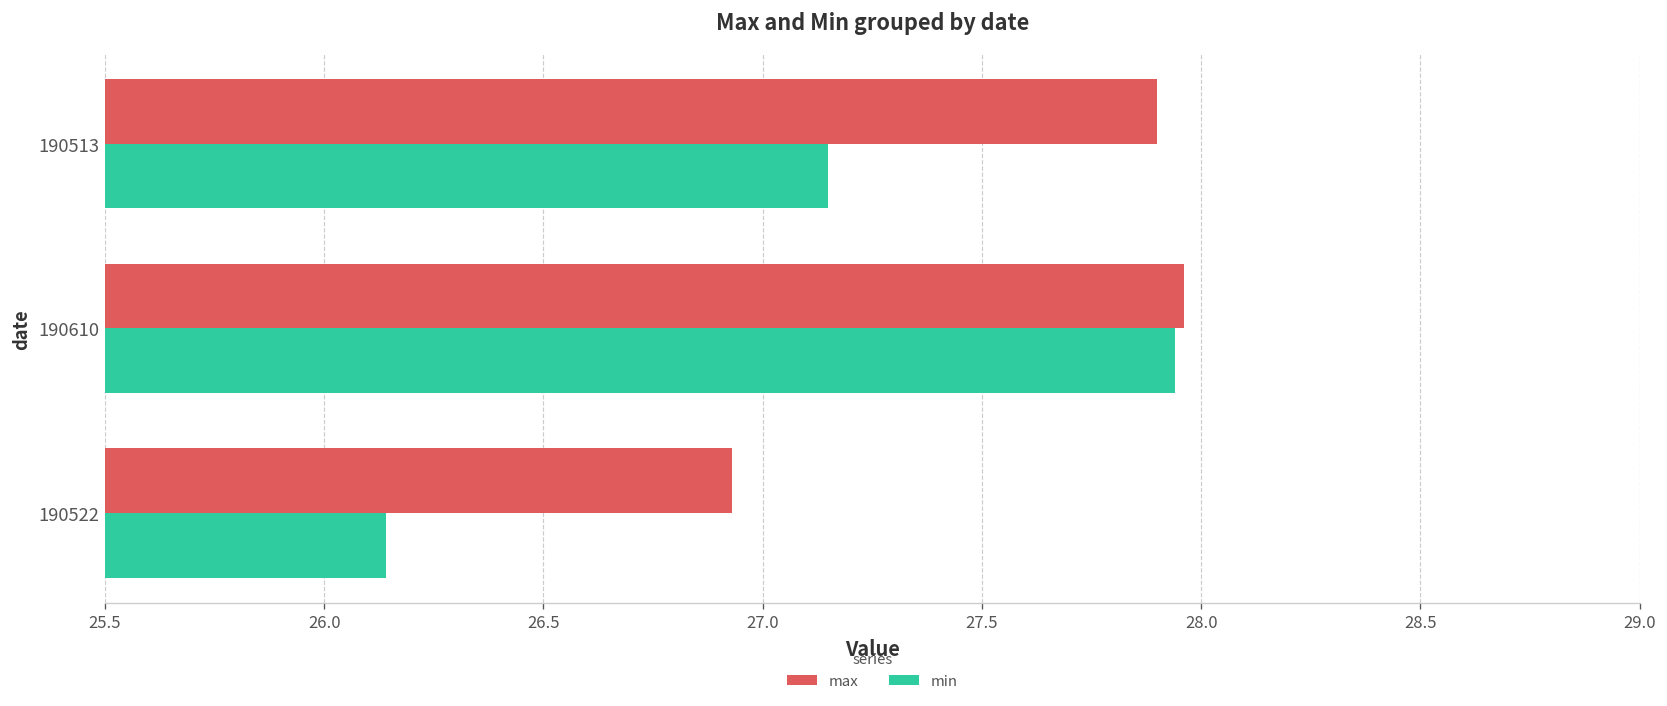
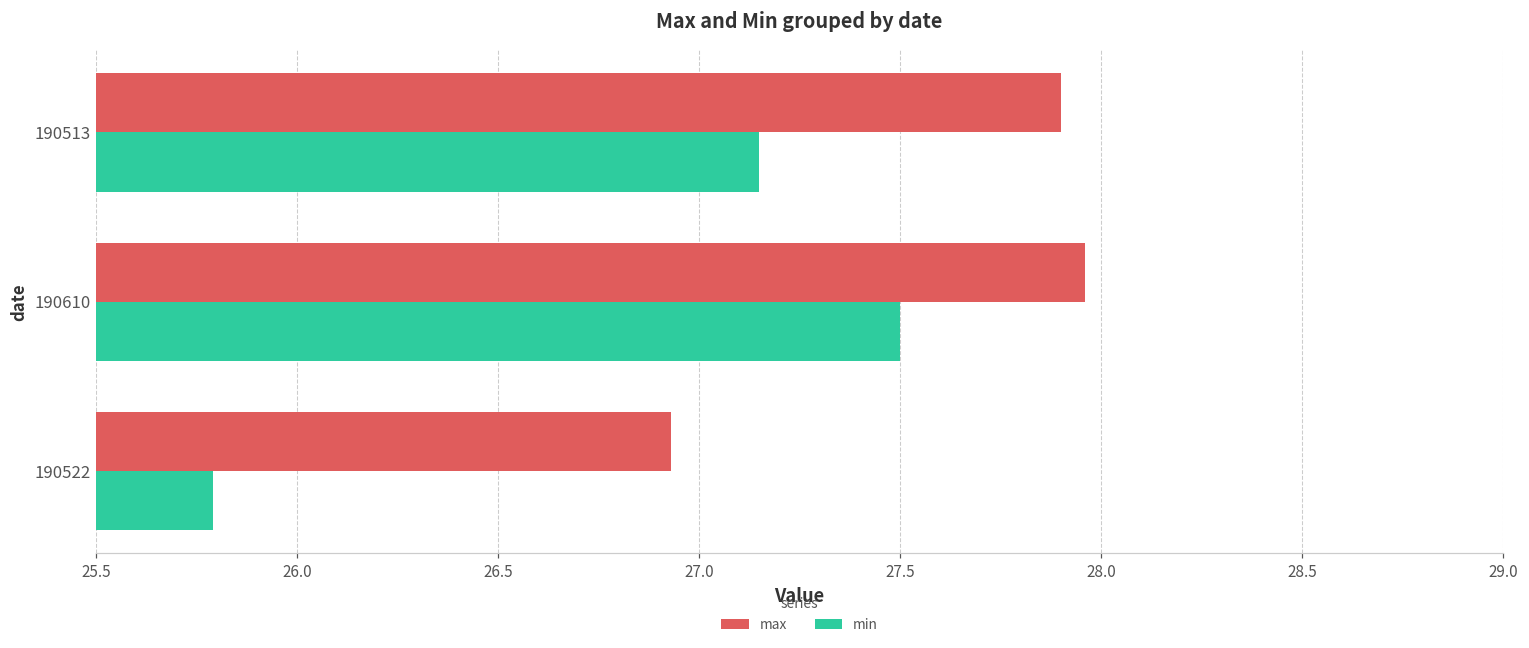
  {
    "max": {
      "190513": 27.90,
      "190610": 27.96,
      "190522": 26.93
    },
    "min": {
      "190513": 27.15,
-     "190610": 27.94,
-     "190522": 26.14
+     "190610": 27.50,
+     "190522": 25.79
    }
  }
